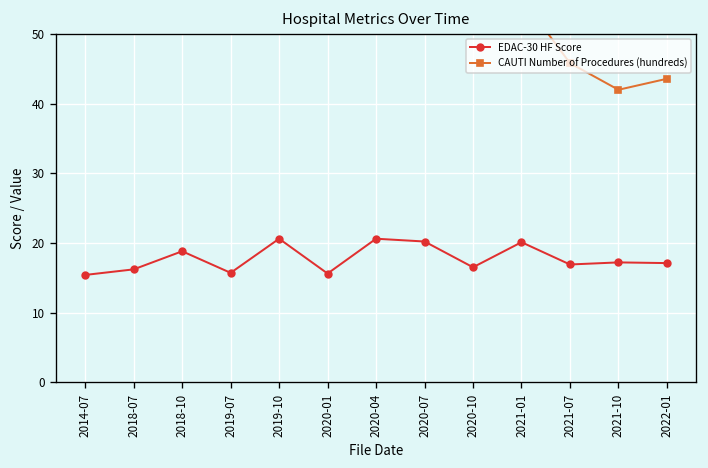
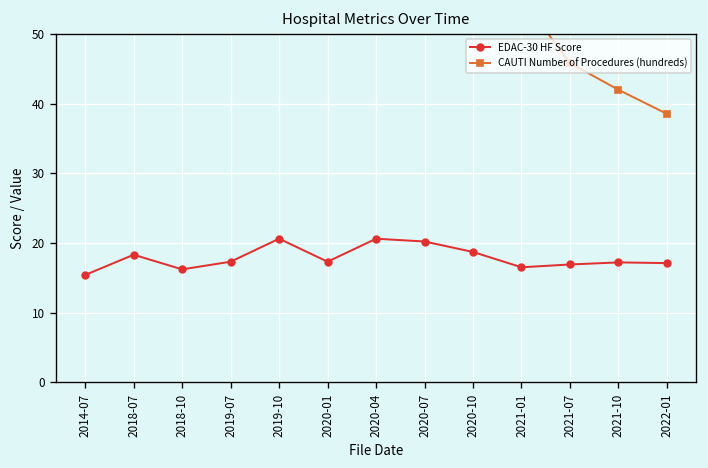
  {
    "EDAC-30 HF Score": {
      "2014-07": 15,
-     "2018-07": 16,
-     "2018-10": 19,
-     "2019-07": 16,
+     "2018-07": 18,
+     "2018-10": 16,
+     "2019-07": 17,
      "2019-10": 21,
-     "2020-01": 16,
+     "2020-01": 17,
      "2020-04": 21,
      "2020-07": 20,
-     "2020-10": 17,
-     "2021-01": 20,
+     "2020-10": 19,
+     "2021-01": 17,
      "2021-07": 17,
      "2021-10": 17,
      "2022-01": 17
    },
    "CAUTI Number of Procedures (hundreds)": {
      "2021-10": 42,
-     "2022-01": 44
+     "2022-01": 39
    }
  }
